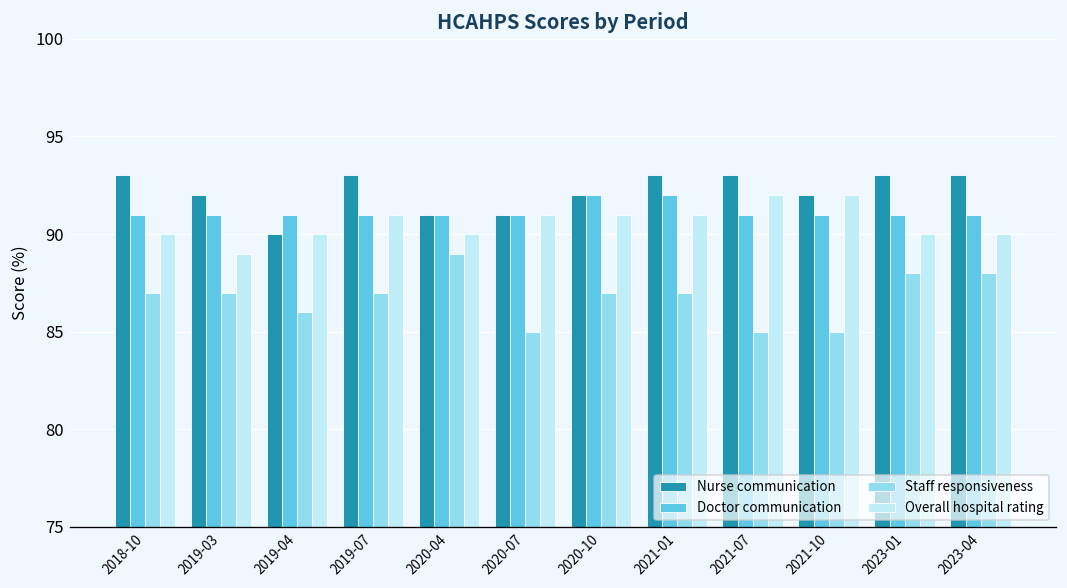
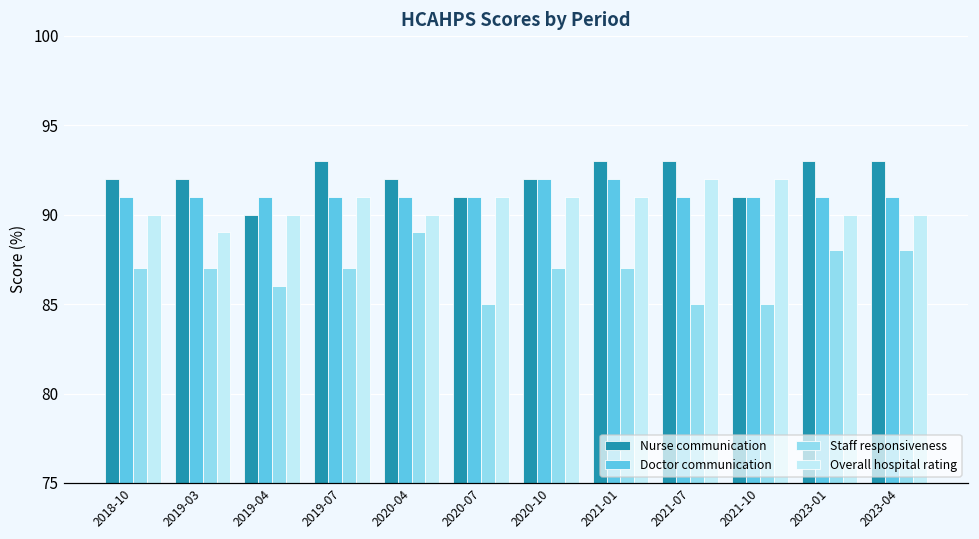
  {
    "Nurse communication": {
-     "2018-10": 93,
+     "2018-10": 92,
      "2019-03": 92,
      "2019-04": 90,
      "2019-07": 93,
-     "2020-04": 91,
+     "2020-04": 92,
      "2020-07": 91,
      "2020-10": 92,
      "2021-01": 93,
      "2021-07": 93,
-     "2021-10": 92,
+     "2021-10": 91,
      "2023-01": 93,
      "2023-04": 93
    }
  }
